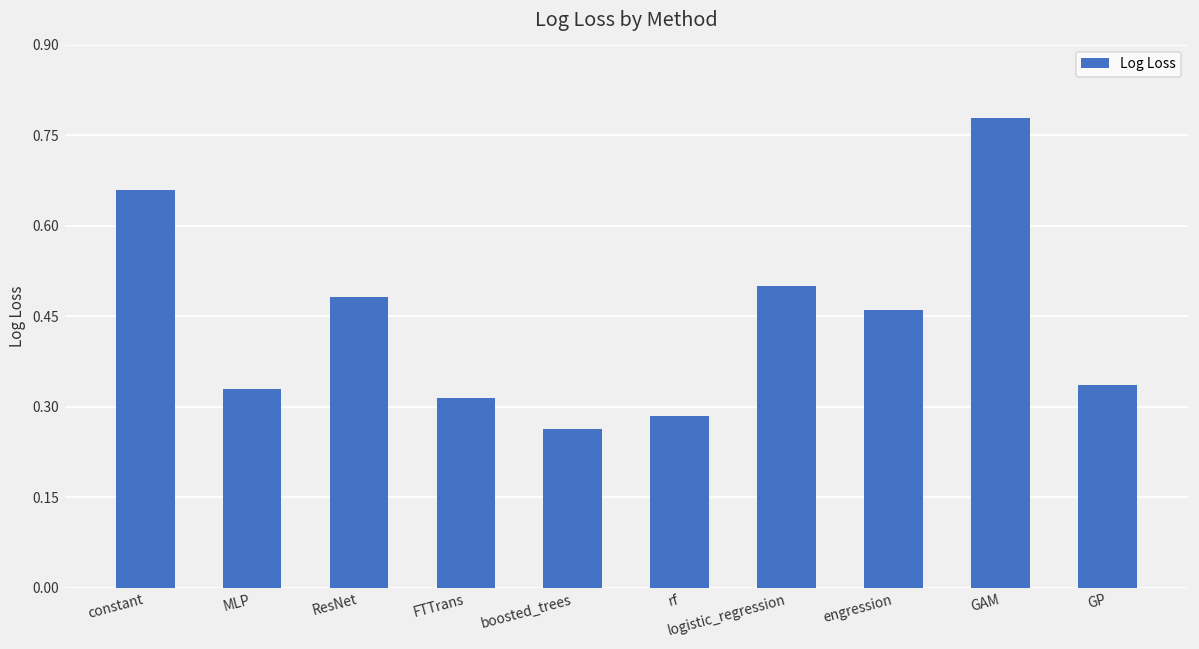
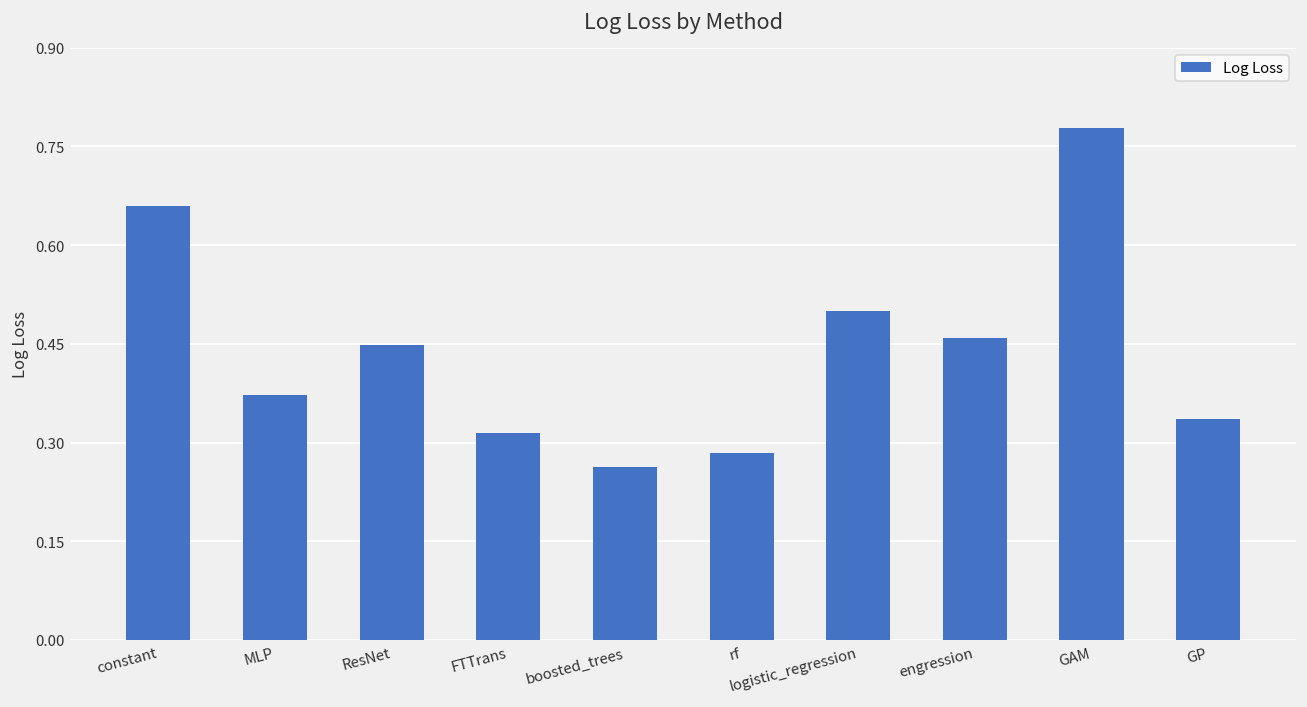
  {
    "constant": 0.66,
-   "MLP": 0.33,
-   "ResNet": 0.48,
+   "MLP": 0.37,
+   "ResNet": 0.45,
    "FTTrans": 0.31,
    "boosted_trees": 0.26,
    "rf": 0.28,
    "logistic_regression": 0.50,
    "engression": 0.46,
    "GAM": 0.78,
    "GP": 0.34
  }
